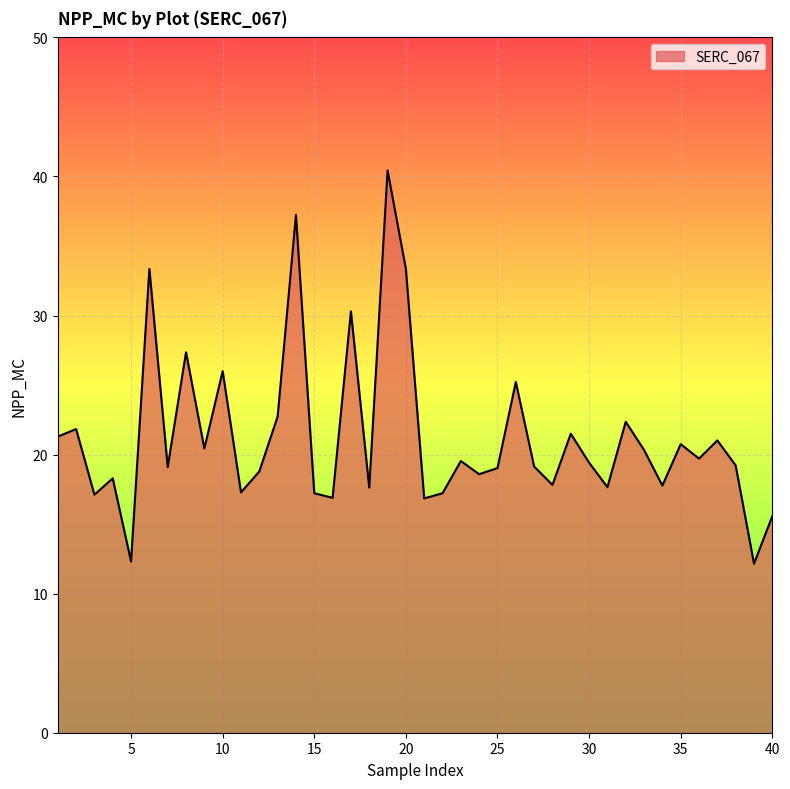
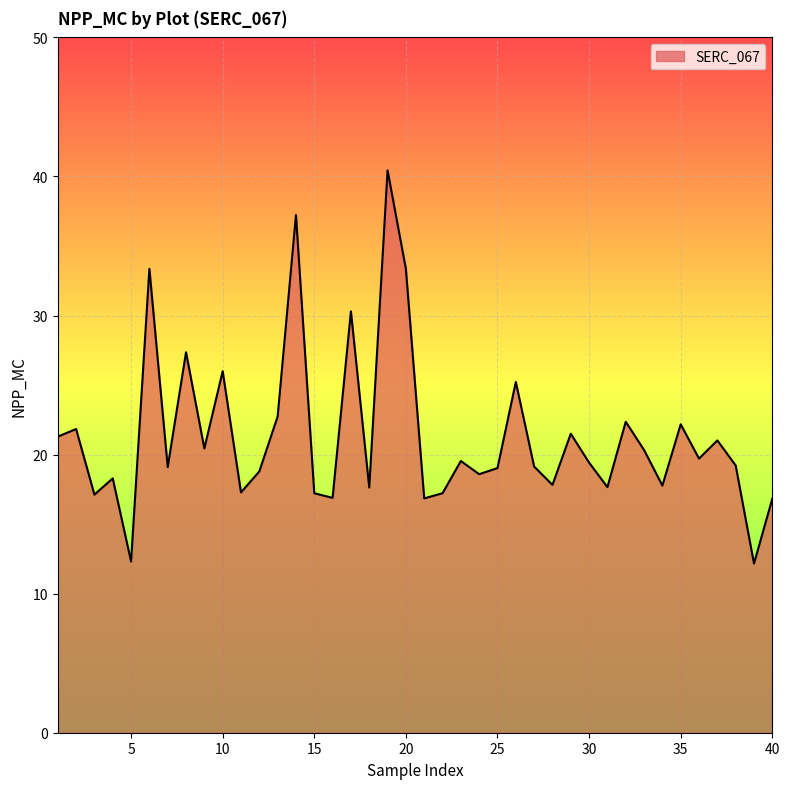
  {
    "5": 12.3,
    "10": 26.0,
    "15": 17.2,
    "20": 33.4,
    "25": 19.0,
    "30": 19.4,
-   "35": 20.8,
-   "40": 15.6
+   "35": 22.2,
+   "40": 16.8
  }
